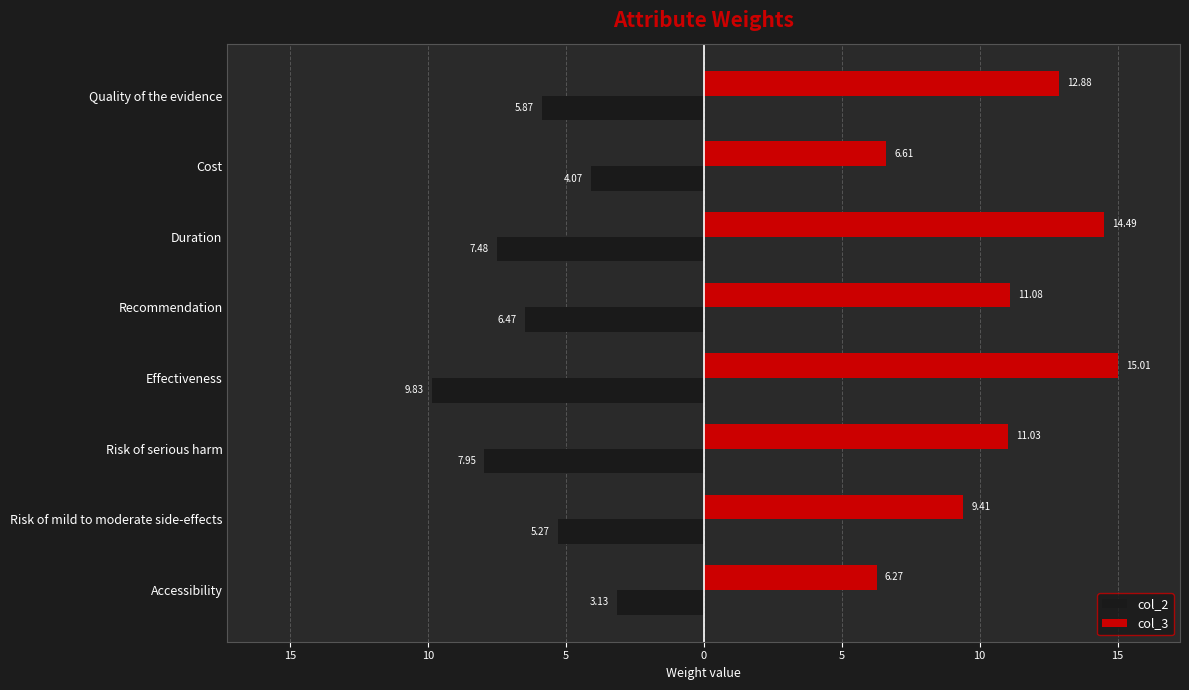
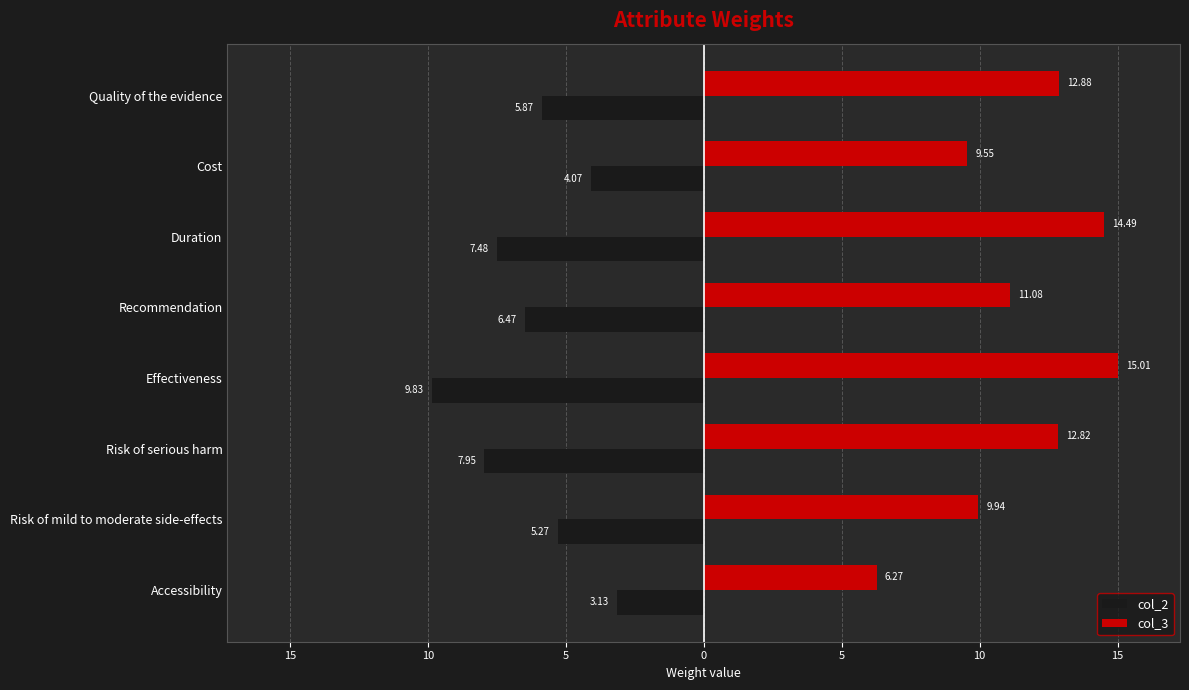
  {
    "col_3": {
      "Quality of the evidence": 12.88,
-     "Cost": 6.61,
+     "Cost": 9.55,
      "Duration": 14.49,
      "Recommendation": 11.08,
      "Effectiveness": 15.01,
-     "Risk of serious harm": 11.03,
-     "Risk of mild to moderate side-effects": 9.41,
+     "Risk of serious harm": 12.82,
+     "Risk of mild to moderate side-effects": 9.94,
      "Accessibility": 6.27
    }
  }
